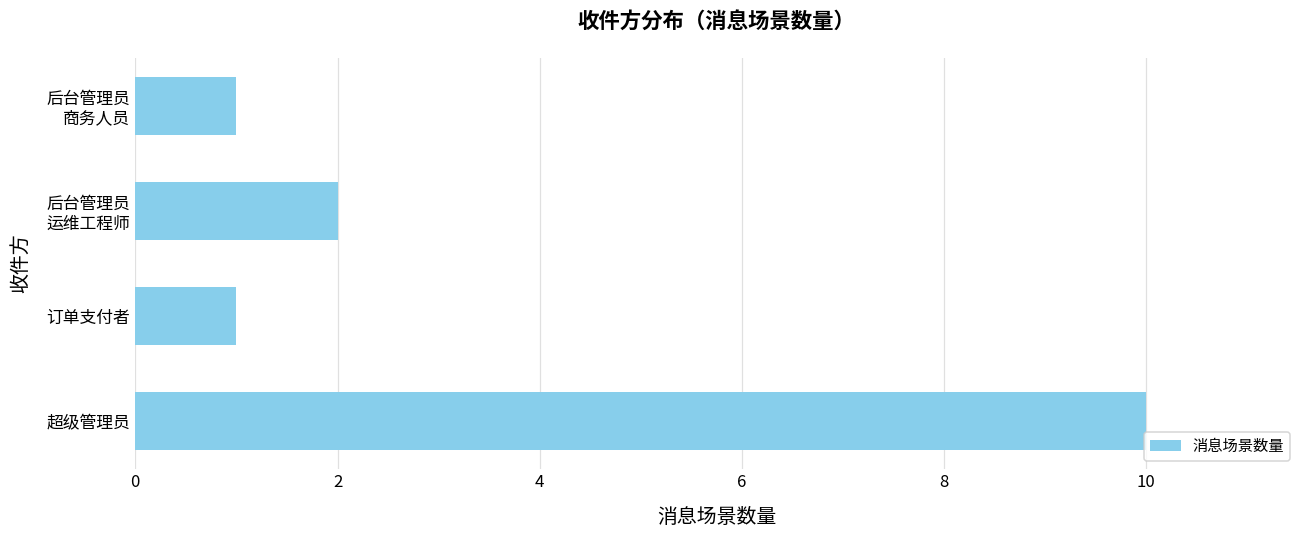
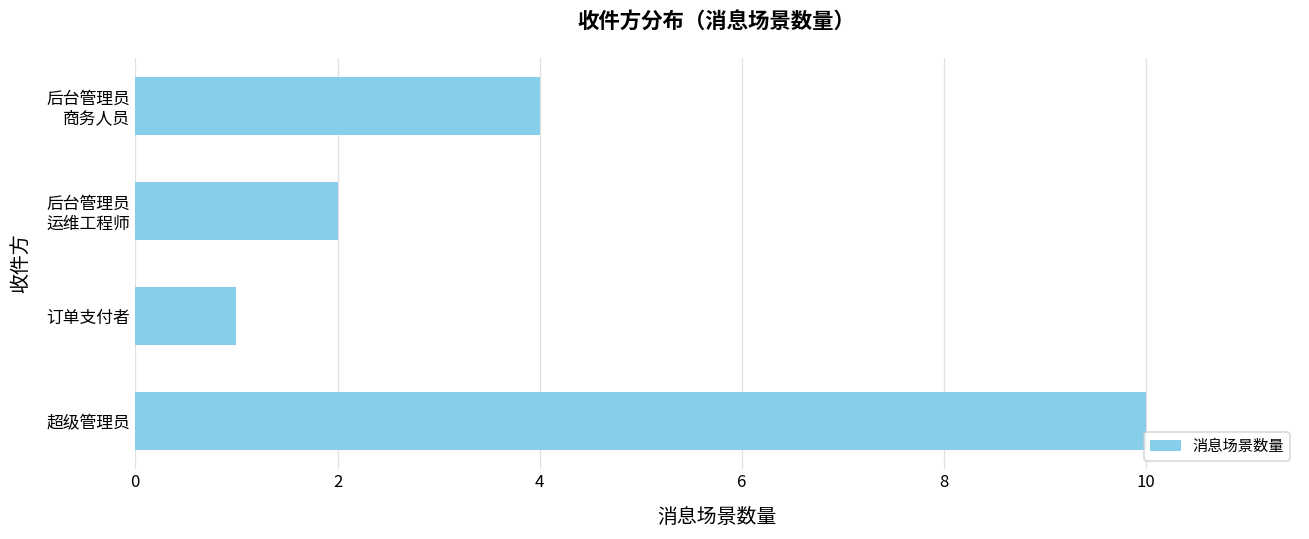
  {
-   "后台管理员 商务人员": 1,
+   "后台管理员 商务人员": 4,
    "后台管理员 运维工程师": 2,
    "订单支付者": 1,
    "超级管理员": 10
  }
